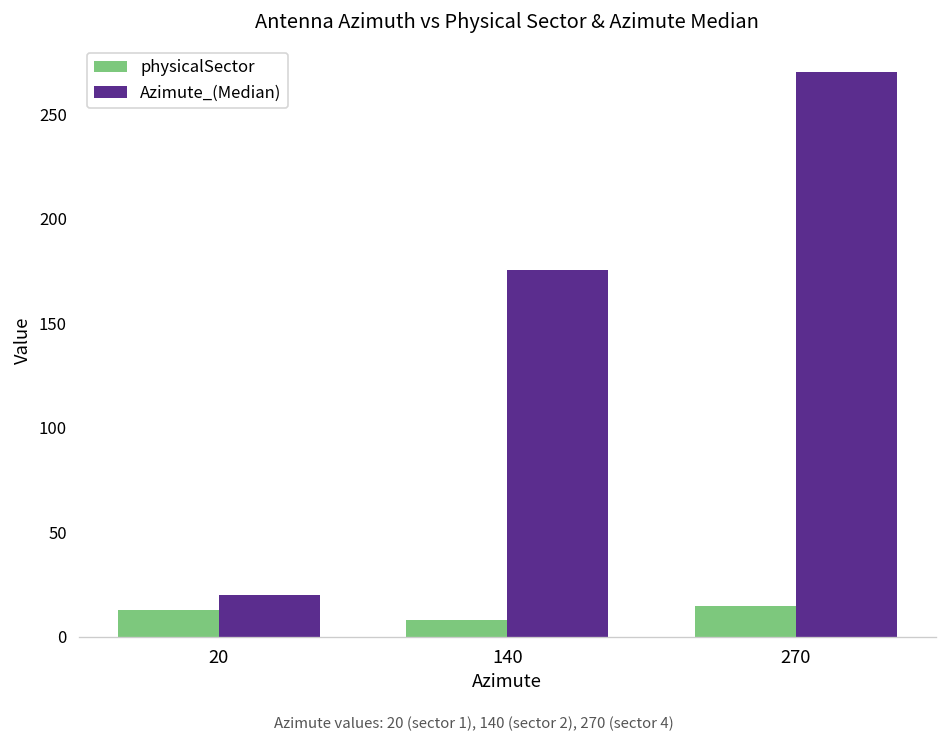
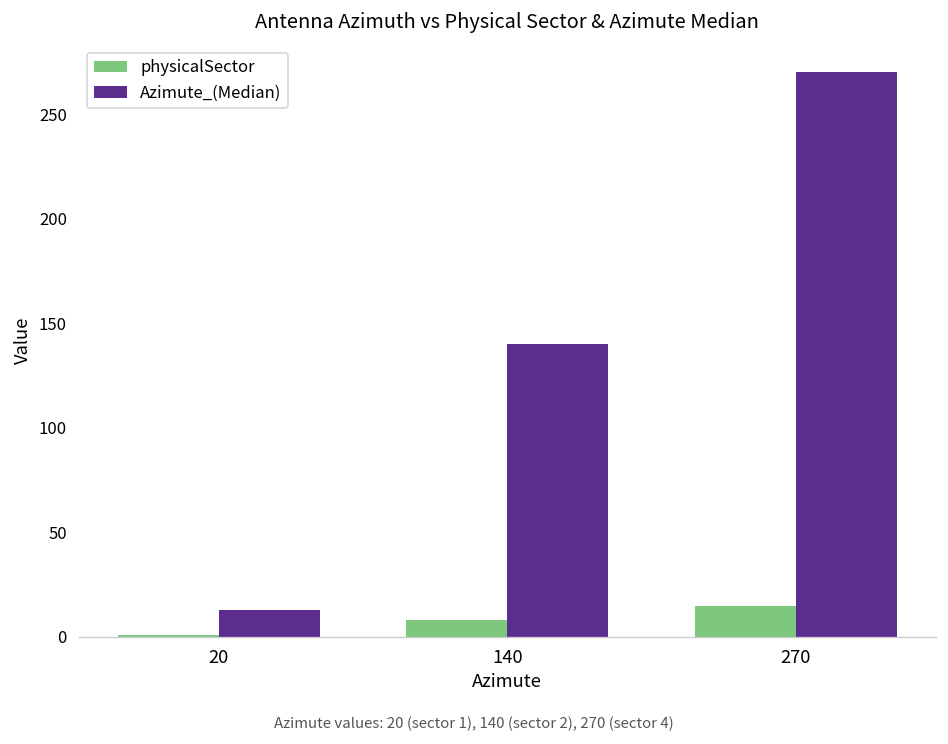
  {
    "physicalSector": {
-     "20": 13,
+     "20": 1,
      "140": 8,
      "270": 15
    },
    "Azimute_(Median)": {
-     "20": 20,
-     "140": 176,
+     "20": 13,
+     "140": 140,
      "270": 270
    }
  }
